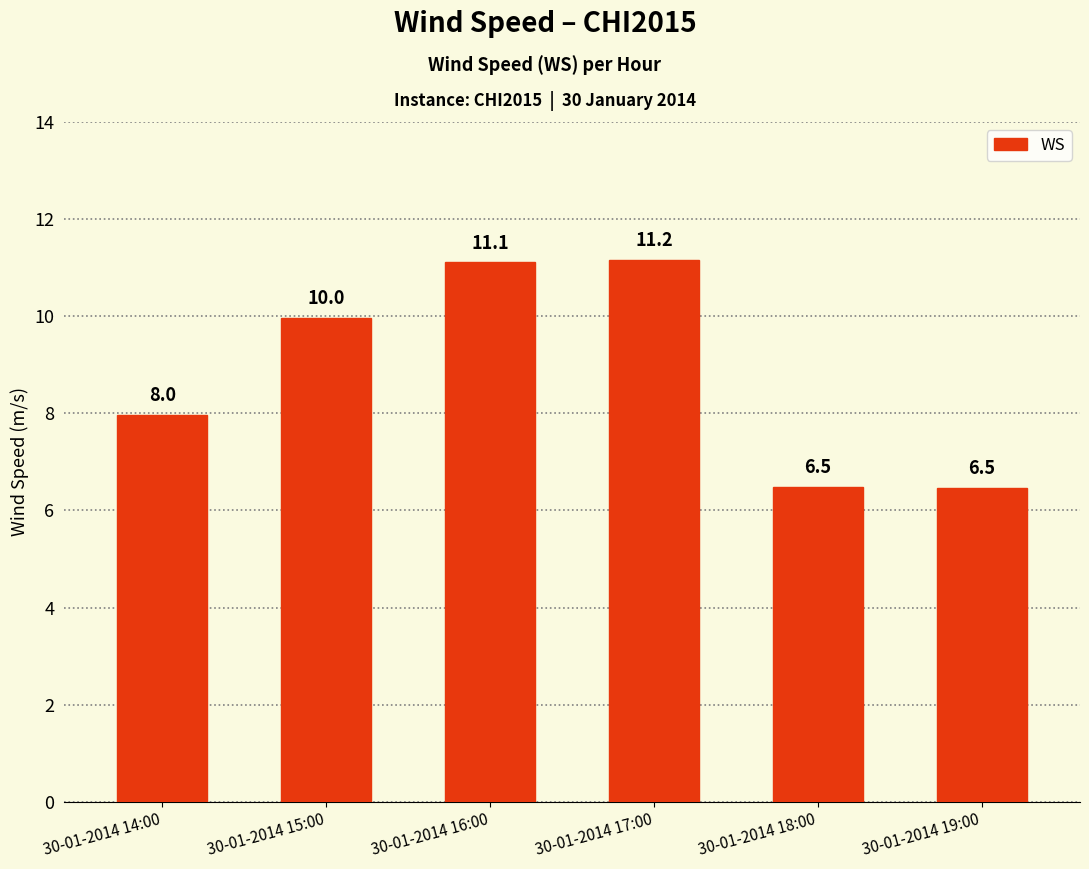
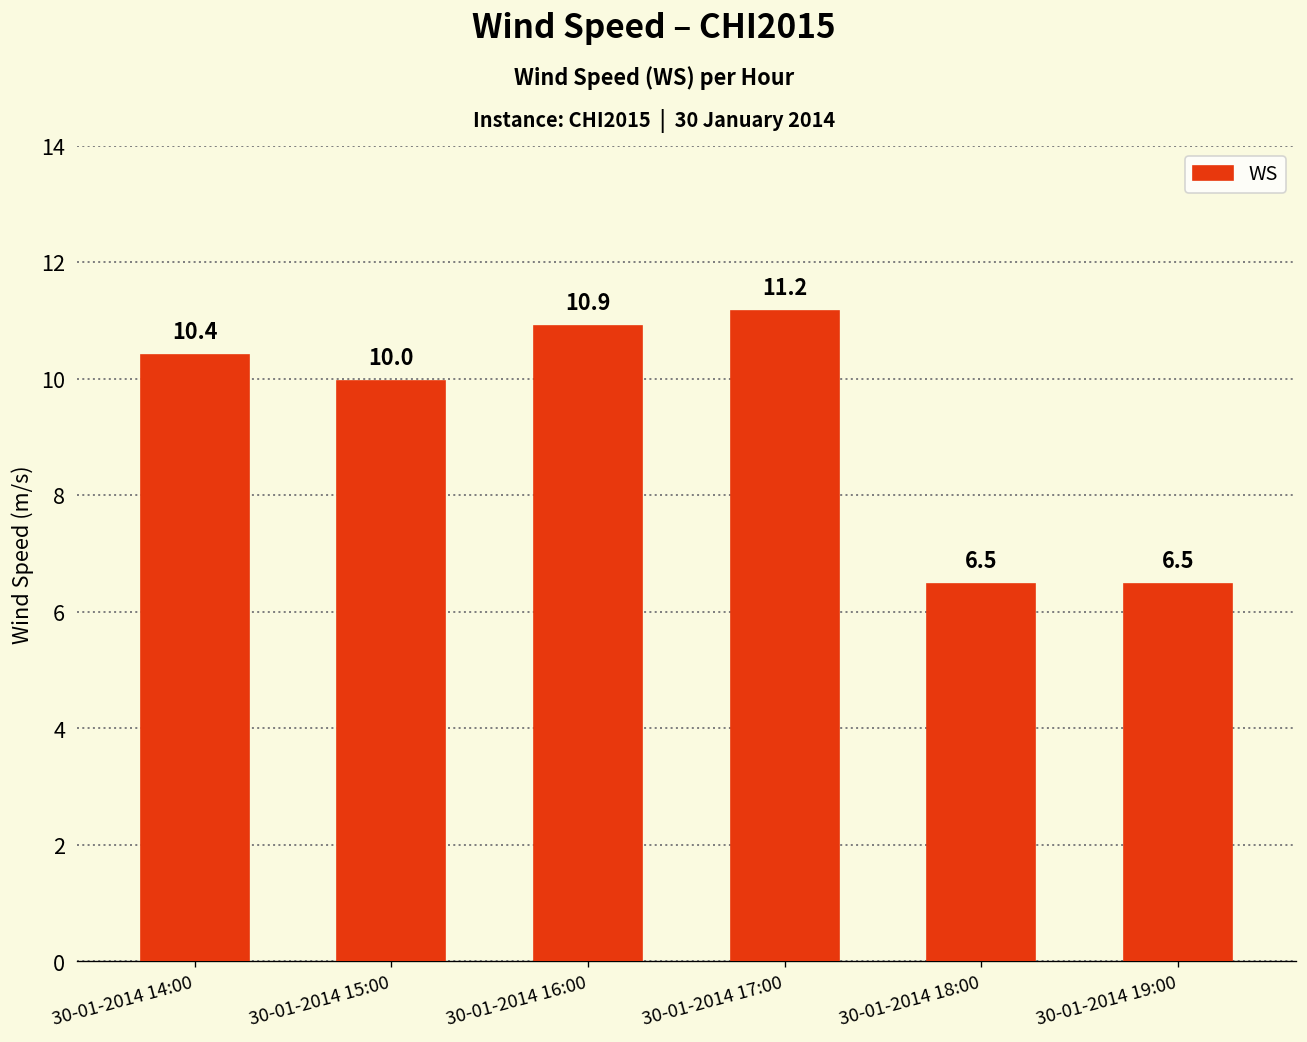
  {
-   "30-01-2014 14:00": 8.0,
+   "30-01-2014 14:00": 10.4,
    "30-01-2014 15:00": 10.0,
-   "30-01-2014 16:00": 11.1,
+   "30-01-2014 16:00": 10.9,
    "30-01-2014 17:00": 11.2,
    "30-01-2014 18:00": 6.5,
    "30-01-2014 19:00": 6.5
  }
